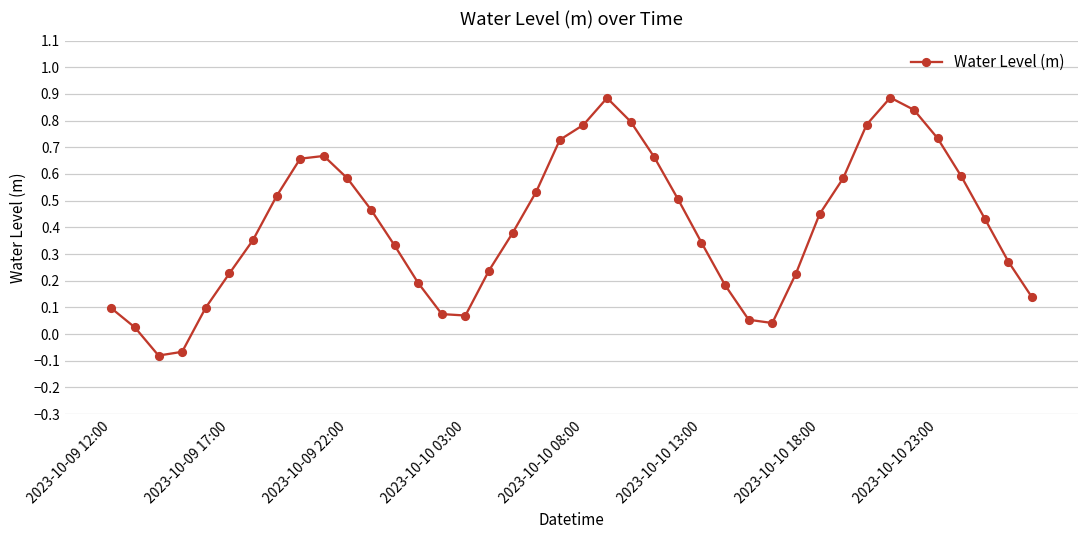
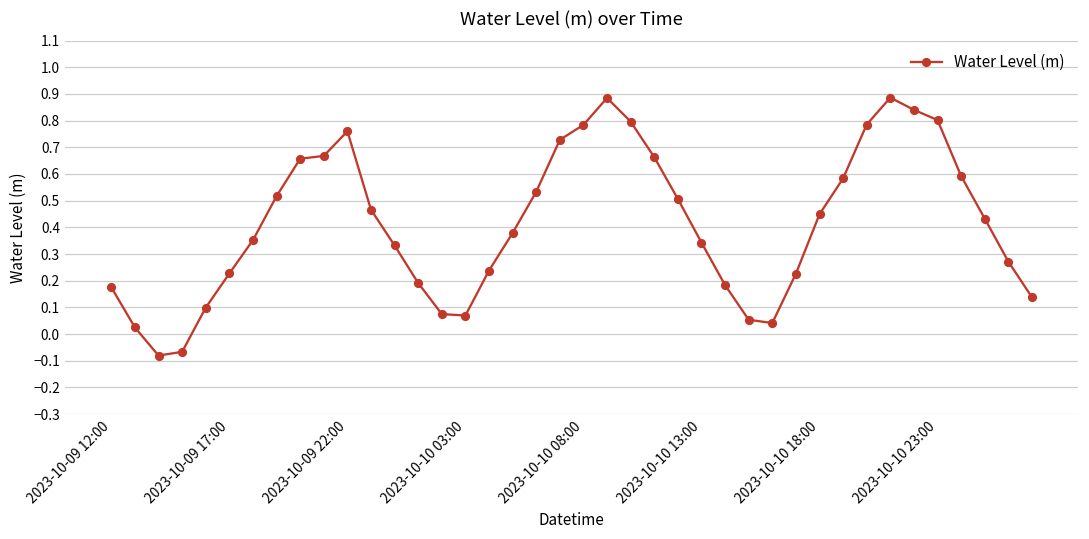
  {
-   "2023-10-09 12:00": 0.10,
+   "2023-10-09 12:00": 0.18,
    "2023-10-09 17:00": 0.23,
-   "2023-10-09 22:00": 0.58,
+   "2023-10-09 22:00": 0.76,
    "2023-10-10 03:00": 0.07,
    "2023-10-10 08:00": 0.78,
    "2023-10-10 13:00": 0.34,
    "2023-10-10 18:00": 0.45,
-   "2023-10-10 23:00": 0.73
+   "2023-10-10 23:00": 0.80
  }
